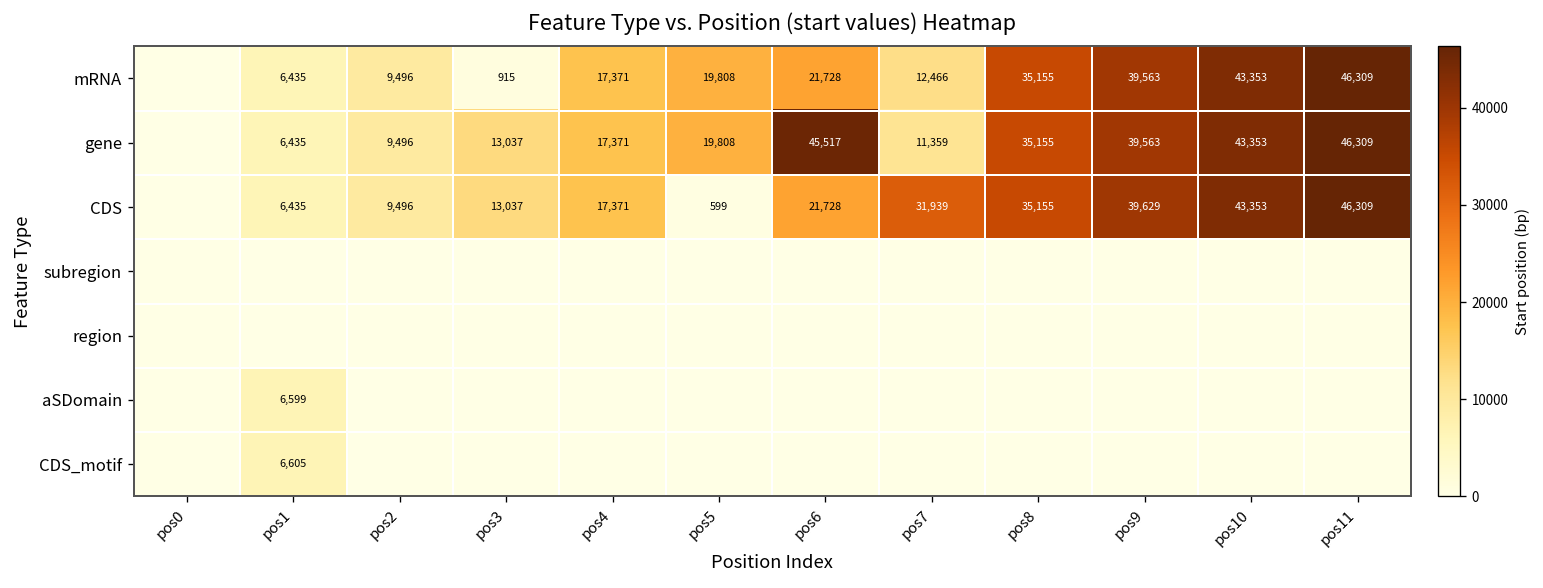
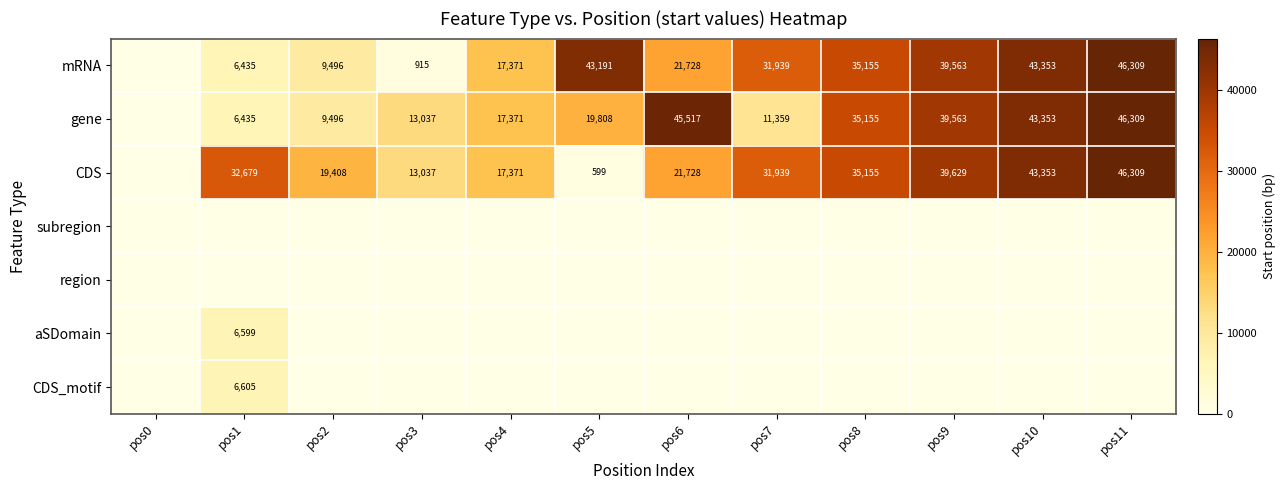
  {
    "mRNA": {
      "pos1": "6,435",
      "pos2": "9,496",
      "pos3": "915",
      "pos4": "17,371",
-     "pos5": "19,808",
+     "pos5": "43,191",
      "pos6": "21,728",
-     "pos7": "12,466",
+     "pos7": "31,939",
      "pos8": "35,155",
      "pos9": "39,563",
      "pos10": "43,353",
      "pos11": "46,309"
    },
    "gene": {
      "pos1": "6,435",
      "pos2": "9,496",
      "pos3": "13,037",
      "pos4": "17,371",
      "pos5": "19,808",
      "pos6": "45,517",
      "pos7": "11,359",
      "pos8": "35,155",
      "pos9": "39,563",
      "pos10": "43,353",
      "pos11": "46,309"
    },
    "CDS": {
-     "pos1": "6,435",
-     "pos2": "9,496",
+     "pos1": "32,679",
+     "pos2": "19,408",
      "pos3": "13,037",
      "pos4": "17,371",
      "pos5": "599",
      "pos6": "21,728",
      "pos7": "31,939",
      "pos8": "35,155",
      "pos9": "39,629",
      "pos10": "43,353",
      "pos11": "46,309"
    },
    "aSDomain": {
      "pos1": "6,599"
    },
    "CDS_motif": {
      "pos1": "6,605"
    }
  }
